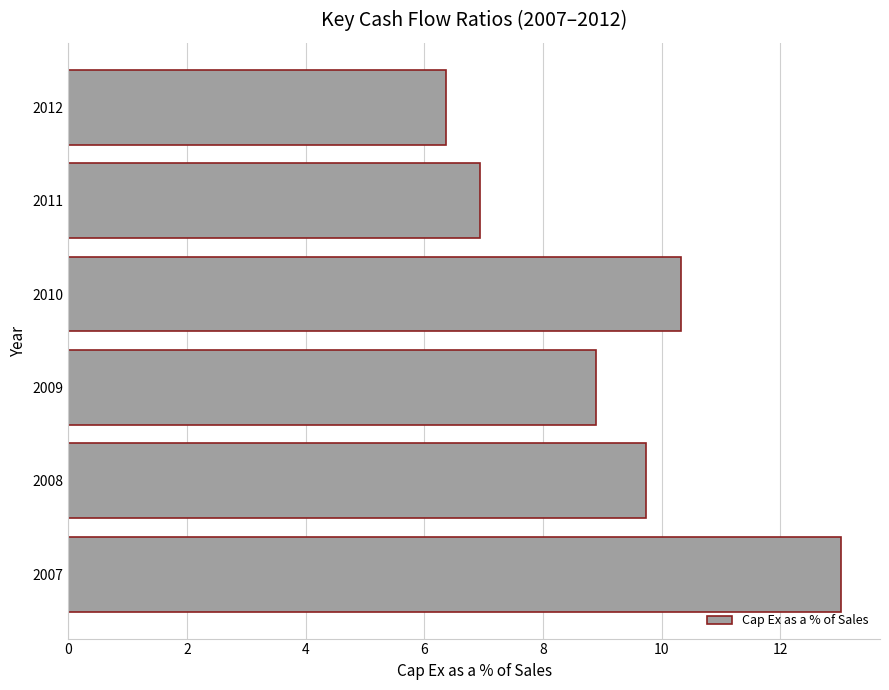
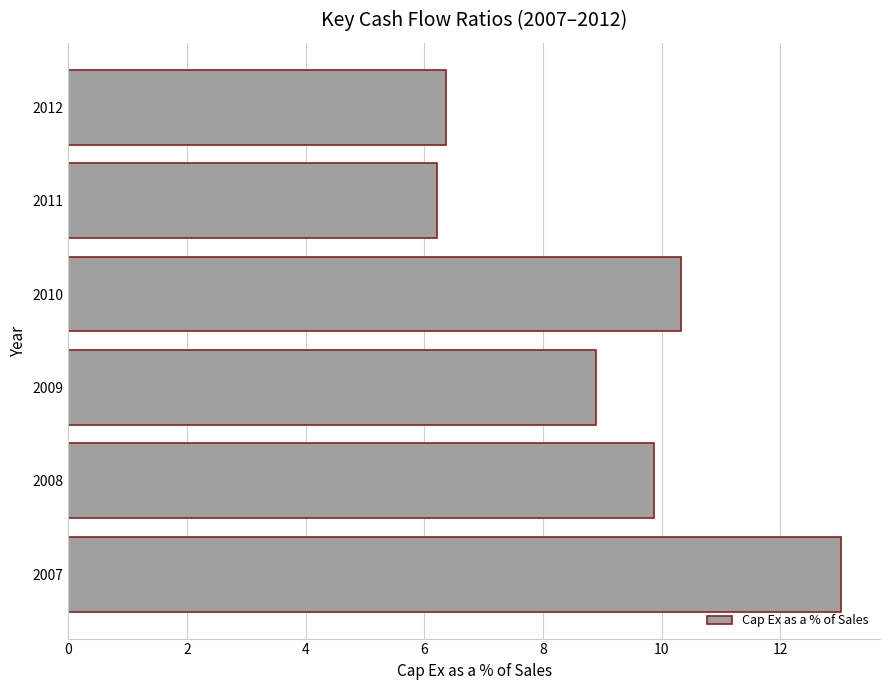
  {
    "2012": 6.4,
-   "2011": 6.9,
+   "2011": 6.2,
    "2010": 10.3,
    "2009": 8.9,
-   "2008": 9.7,
+   "2008": 9.9,
    "2007": 13.0
  }
